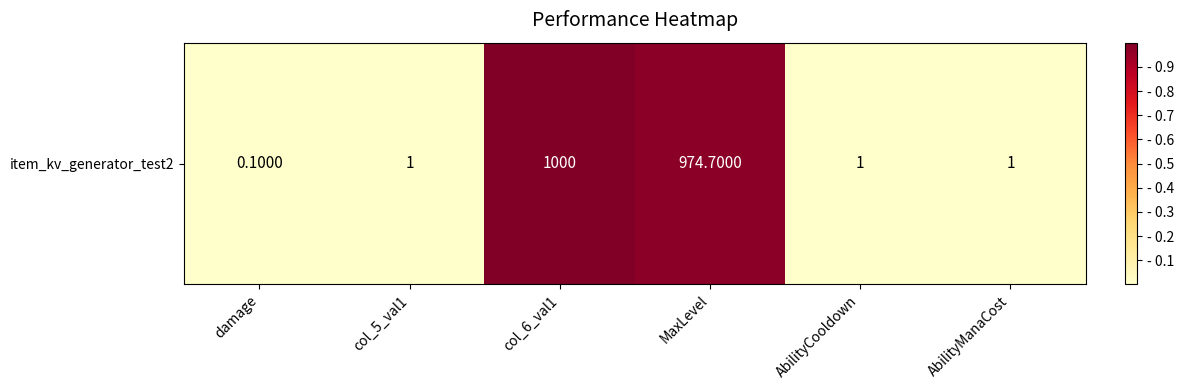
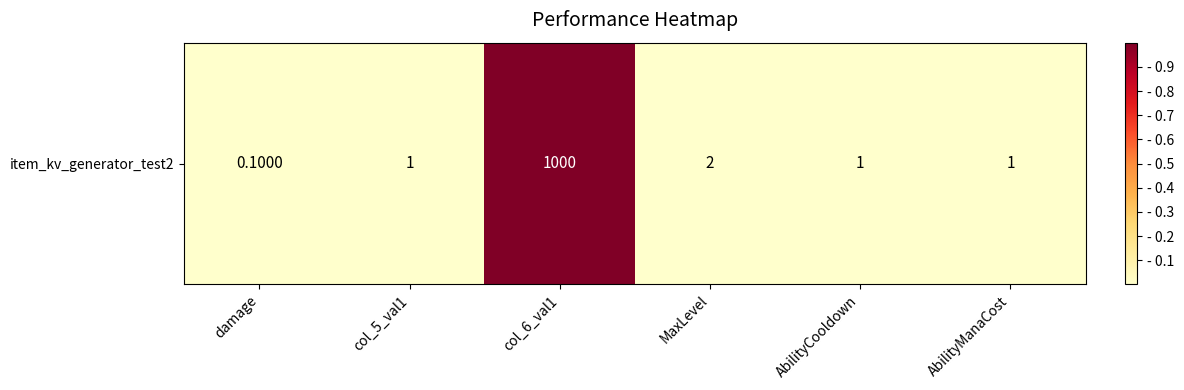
  {
    "item_kv_generator_test2": {
      "damage": 0.1000,
      "col_5_val1": 1,
      "col_6_val1": 1000,
-     "MaxLevel": 974.7000,
+     "MaxLevel": 2,
      "AbilityCooldown": 1,
      "AbilityManaCost": 1
    }
  }
